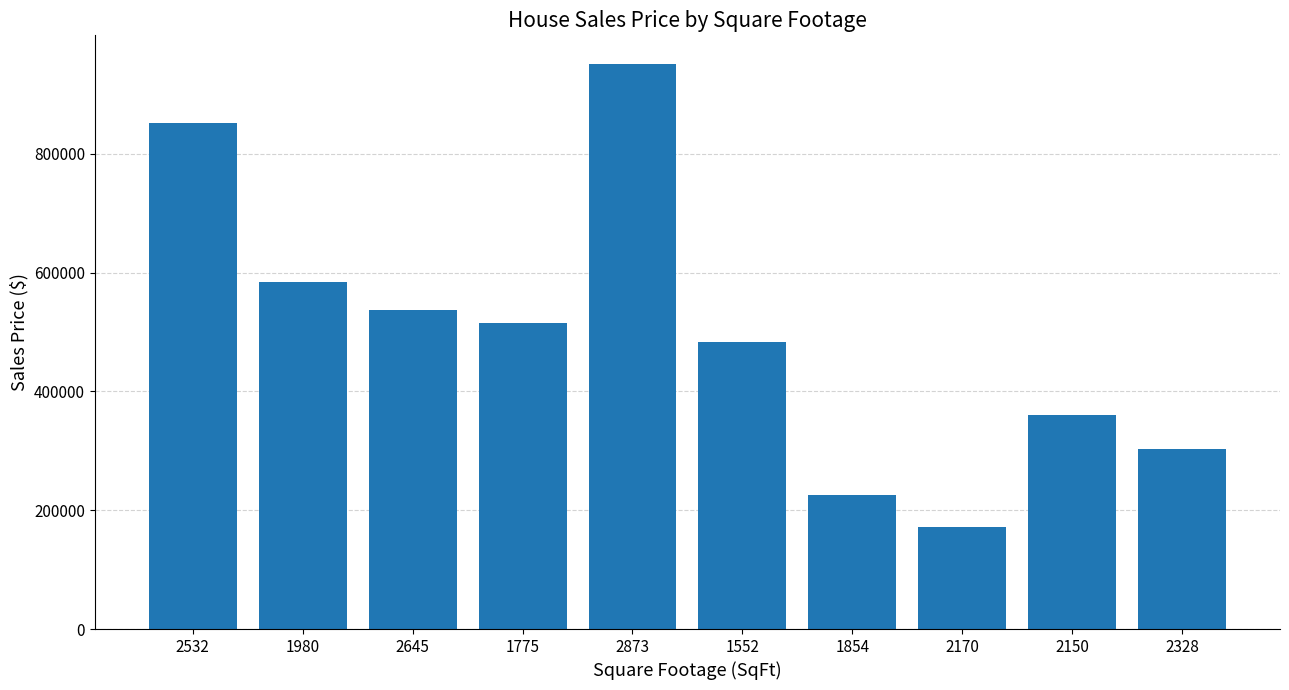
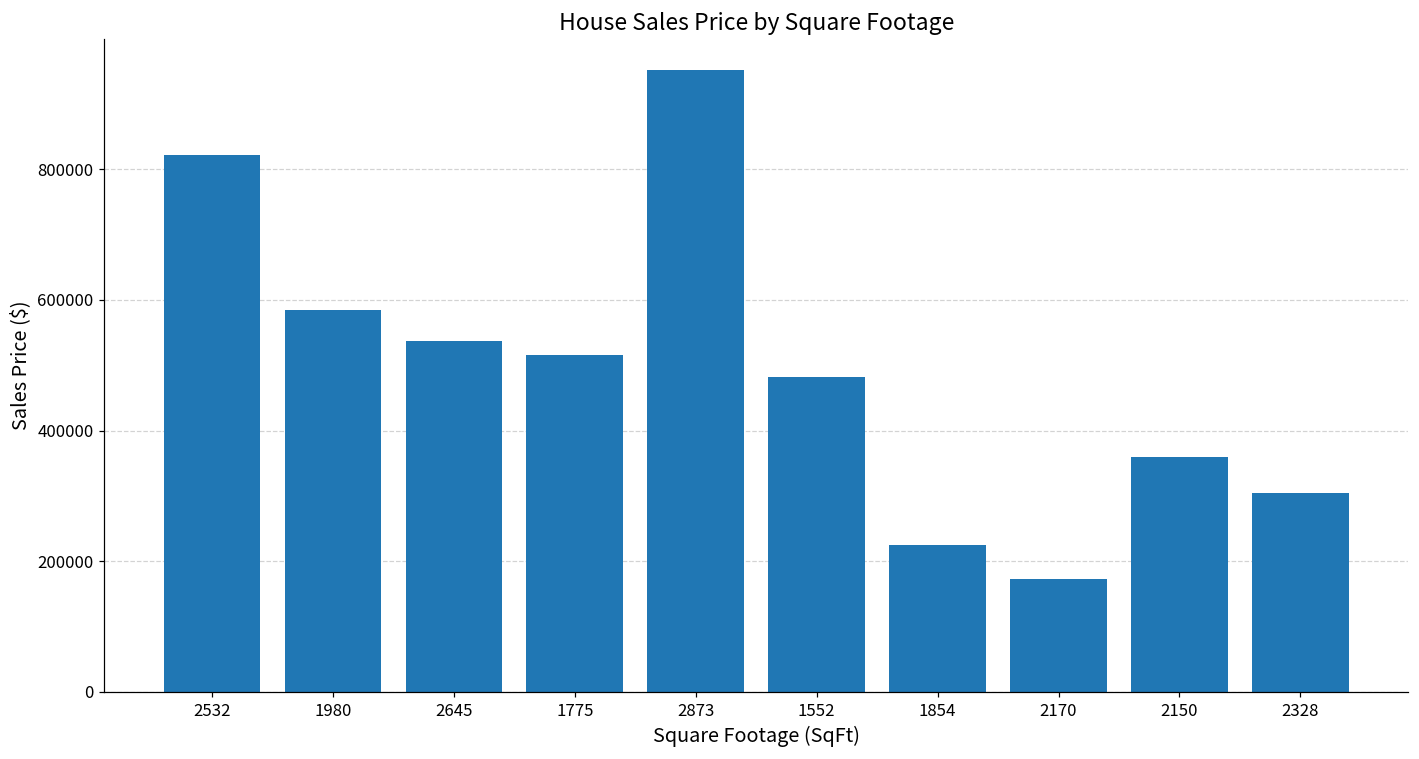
  {
-   "2532": 850000,
+   "2532": 820000,
    "1980": 580000,
    "2645": 540000,
    "1775": 520000,
    "2873": 950000,
    "1552": 480000,
    "1854": 230000,
    "2170": 170000,
    "2150": 360000,
    "2328": 300000
  }
